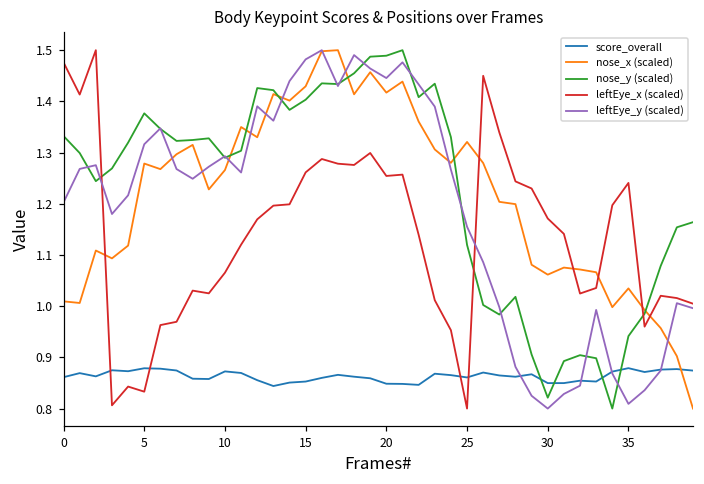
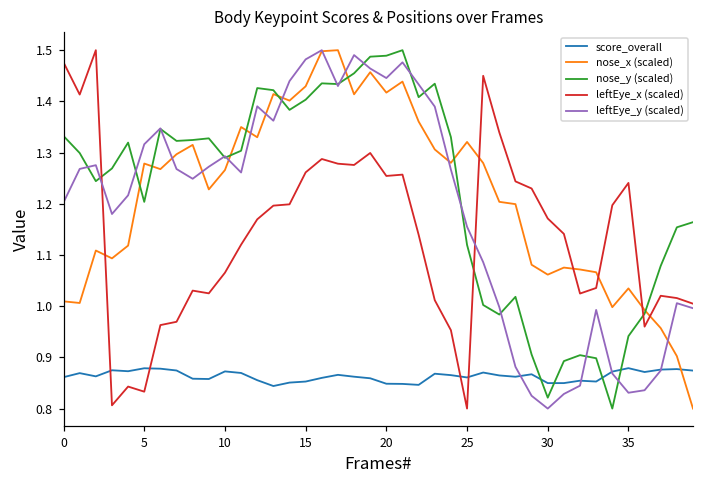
  {
    "score_overall": {
      "0": 0.86,
      "5": 0.88,
      "10": 0.87,
      "15": 0.85,
      "20": 0.85,
      "25": 0.86,
      "30": 0.85,
      "35": 0.88
    },
    "nose_x (scaled)": {
      "0": 1.01,
      "5": 1.28,
      "10": 1.27,
      "15": 1.43,
      "20": 1.42,
      "25": 1.32,
      "30": 1.06,
      "35": 1.03
    },
    "nose_y (scaled)": {
      "0": 1.33,
-     "5": 1.38,
+     "5": 1.20,
      "15": 1.40,
      "20": 1.49,
      "25": 1.12,
      "30": 0.82,
      "35": 0.94
    },
    "leftEye_x (scaled)": {
      "0": 1.48,
      "5": 0.83,
      "10": 1.07,
      "15": 1.26,
      "20": 1.25,
      "25": 0.80,
      "30": 1.17,
      "35": 1.24
    },
    "leftEye_y (scaled)": {
      "0": 1.20,
      "5": 1.32,
      "15": 1.48,
      "20": 1.45,
      "25": 1.16,
      "30": 0.80,
-     "35": 0.81
+     "35": 0.83
    }
  }
